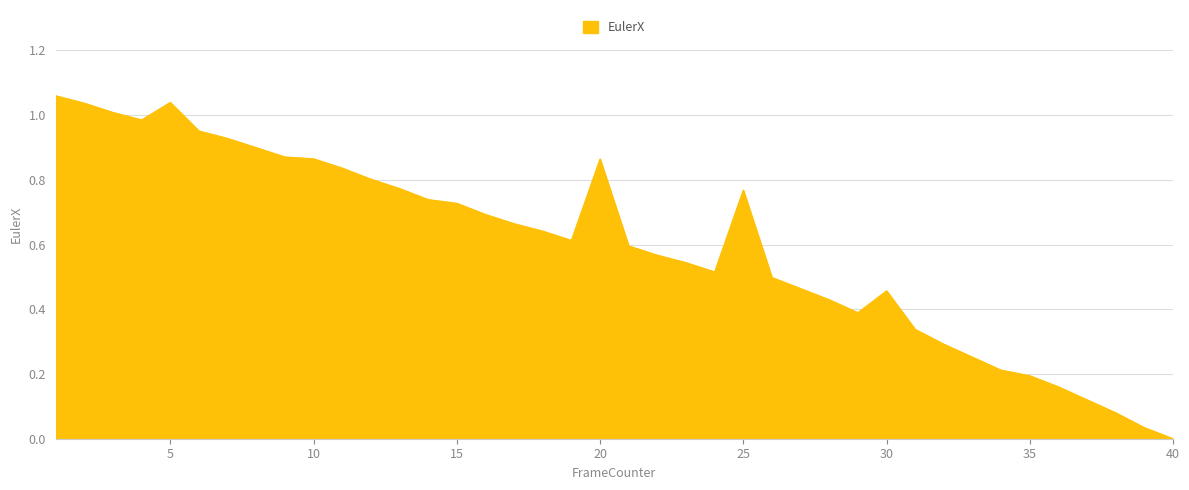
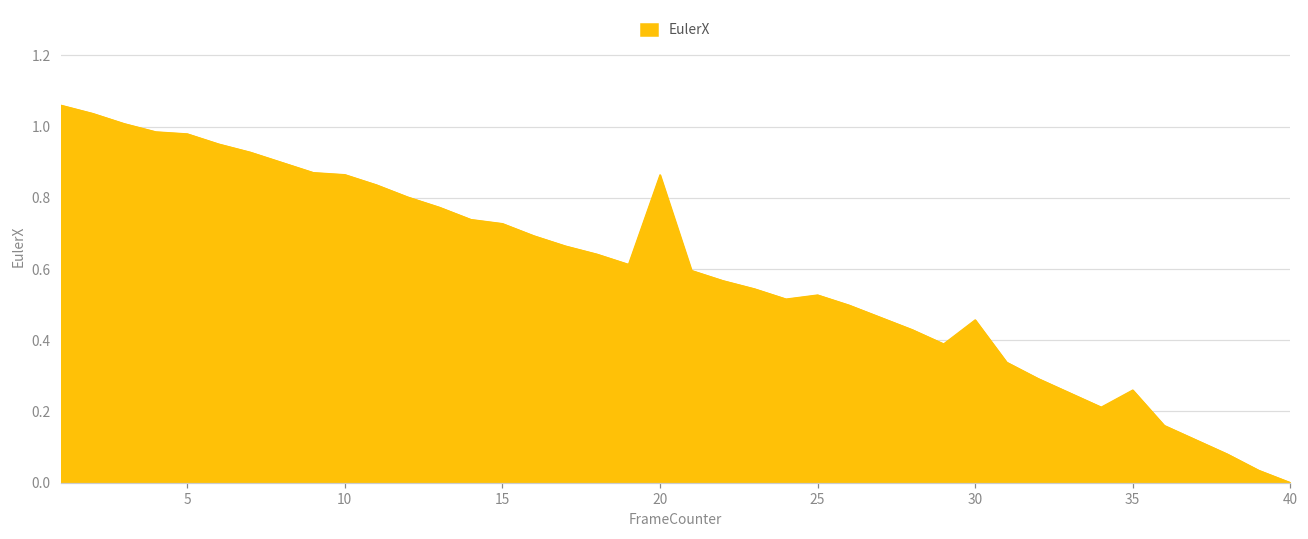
  {
-   "5": 1.04,
+   "5": 0.98,
    "10": 0.87,
    "15": 0.73,
    "20": 0.86,
-   "25": 0.77,
+   "25": 0.53,
    "30": 0.46,
-   "35": 0.19,
+   "35": 0.26,
    "40": 0.00
  }
